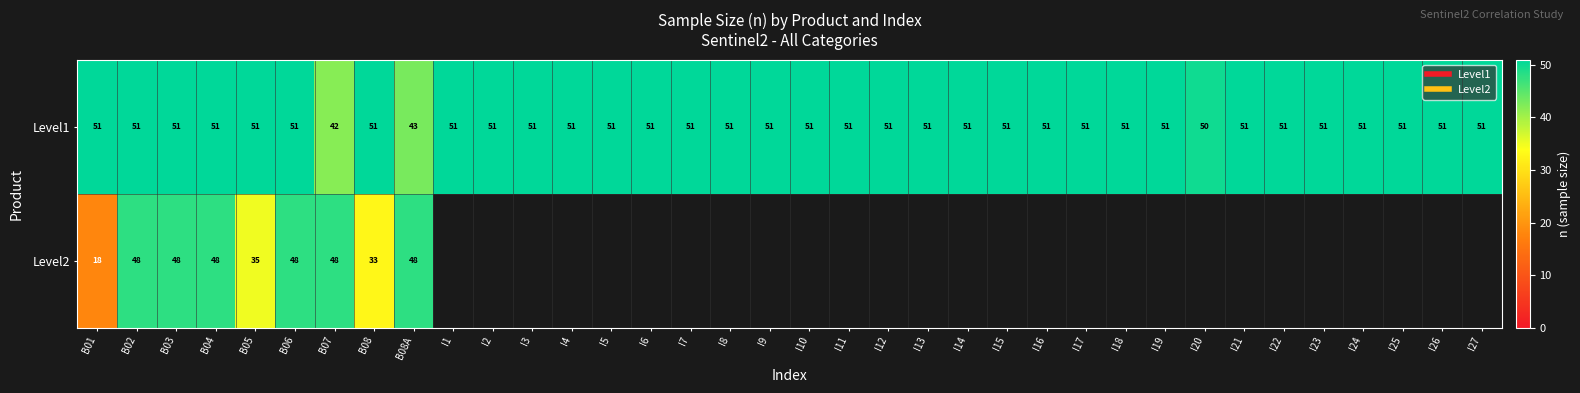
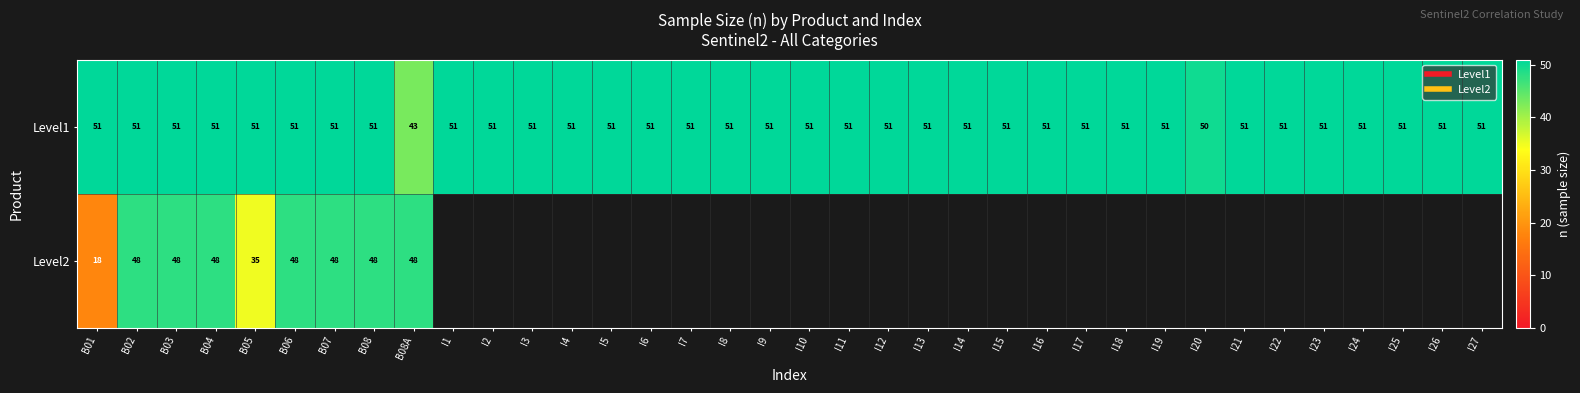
  {
    "Level1": {
      "B01": 51,
      "B02": 51,
      "B03": 51,
      "B04": 51,
      "B05": 51,
      "B06": 51,
-     "B07": 42,
+     "B07": 51,
      "B08": 51,
      "B08A": 43,
      "I1": 51,
      "I2": 51,
      "I3": 51,
      "I4": 51,
      "I5": 51,
      "I6": 51,
      "I7": 51,
      "I8": 51,
      "I9": 51,
      "I10": 51,
      "I11": 51,
      "I12": 51,
      "I13": 51,
      "I14": 51,
      "I15": 51,
      "I16": 51,
      "I17": 51,
      "I18": 51,
      "I19": 51,
      "I20": 50,
      "I21": 51,
      "I22": 51,
      "I23": 51,
      "I24": 51,
      "I25": 51,
      "I26": 51,
      "I27": 51
    },
    "Level2": {
      "B01": 18,
      "B02": 48,
      "B03": 48,
      "B04": 48,
      "B05": 35,
      "B06": 48,
      "B07": 48,
-     "B08": 33,
+     "B08": 48,
      "B08A": 48
    }
  }
